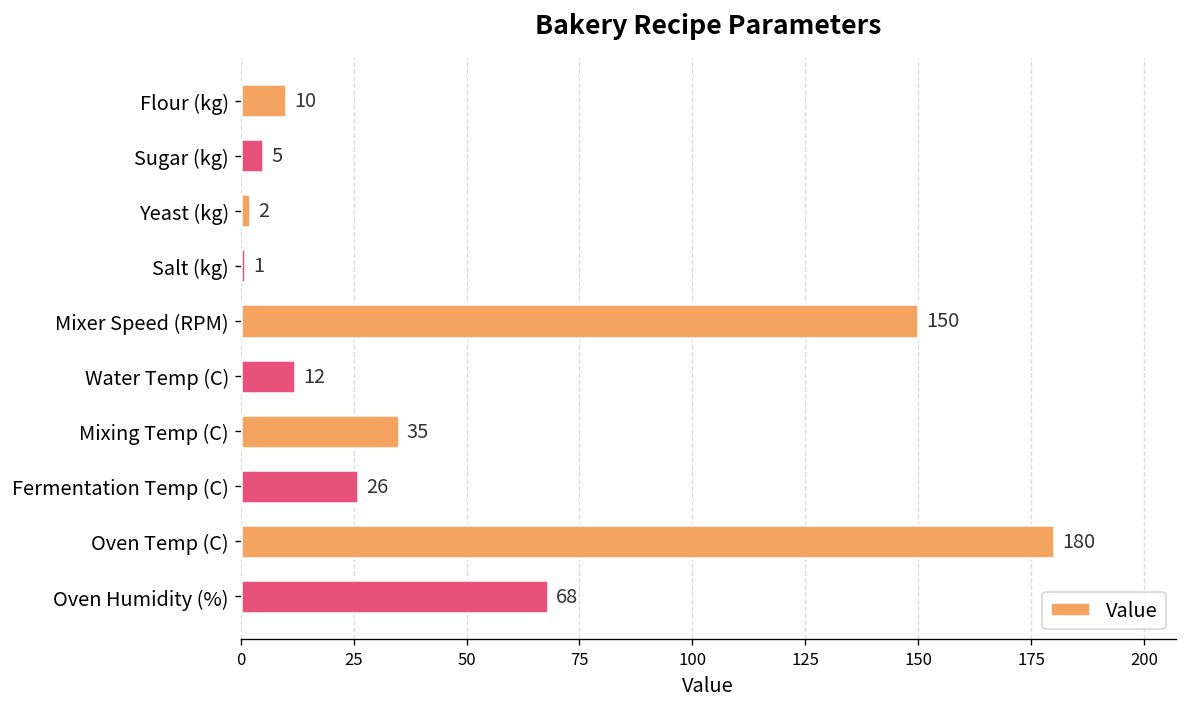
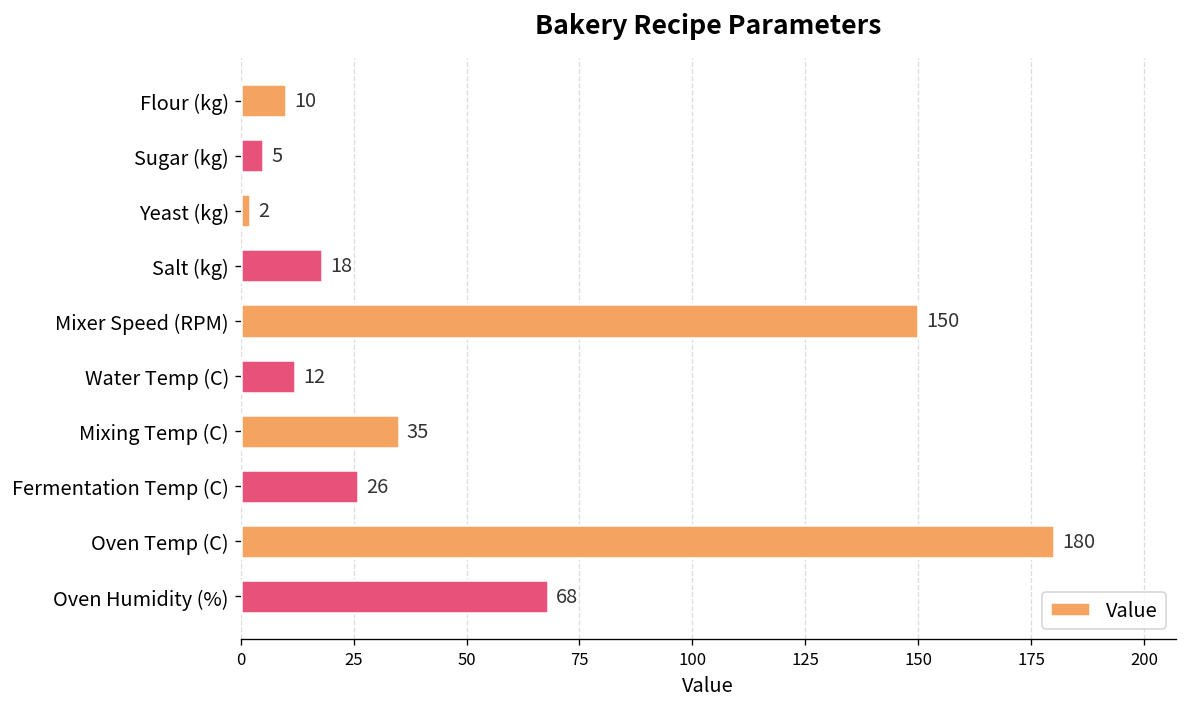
  {
    "Flour (kg)": 10,
    "Sugar (kg)": 5,
    "Yeast (kg)": 2,
-   "Salt (kg)": 1,
+   "Salt (kg)": 18,
    "Mixer Speed (RPM)": 150,
    "Water Temp (C)": 12,
    "Mixing Temp (C)": 35,
    "Fermentation Temp (C)": 26,
    "Oven Temp (C)": 180,
    "Oven Humidity (%)": 68
  }
